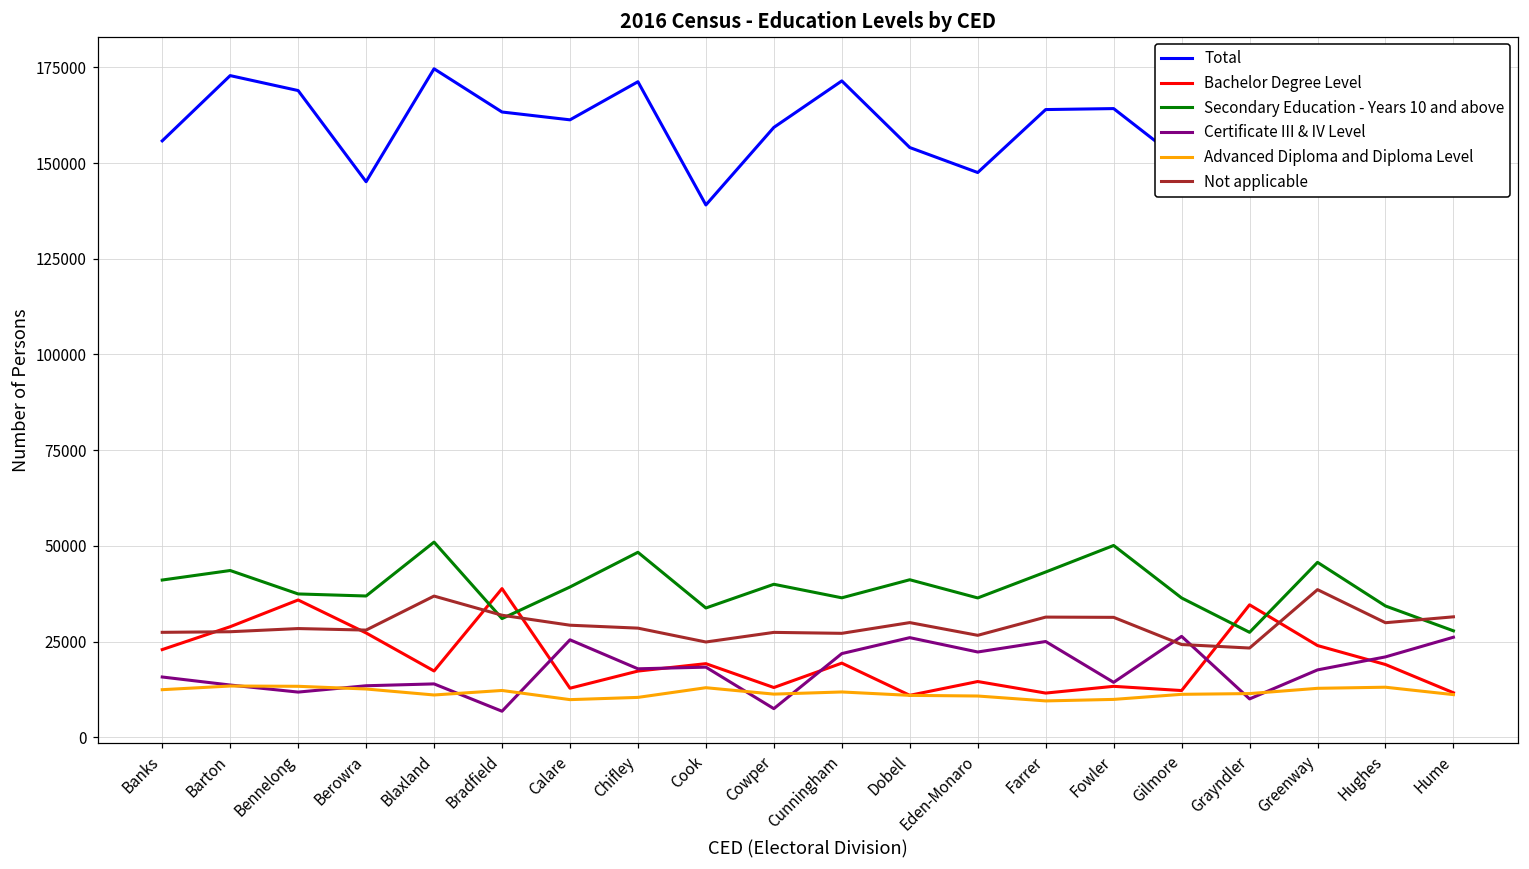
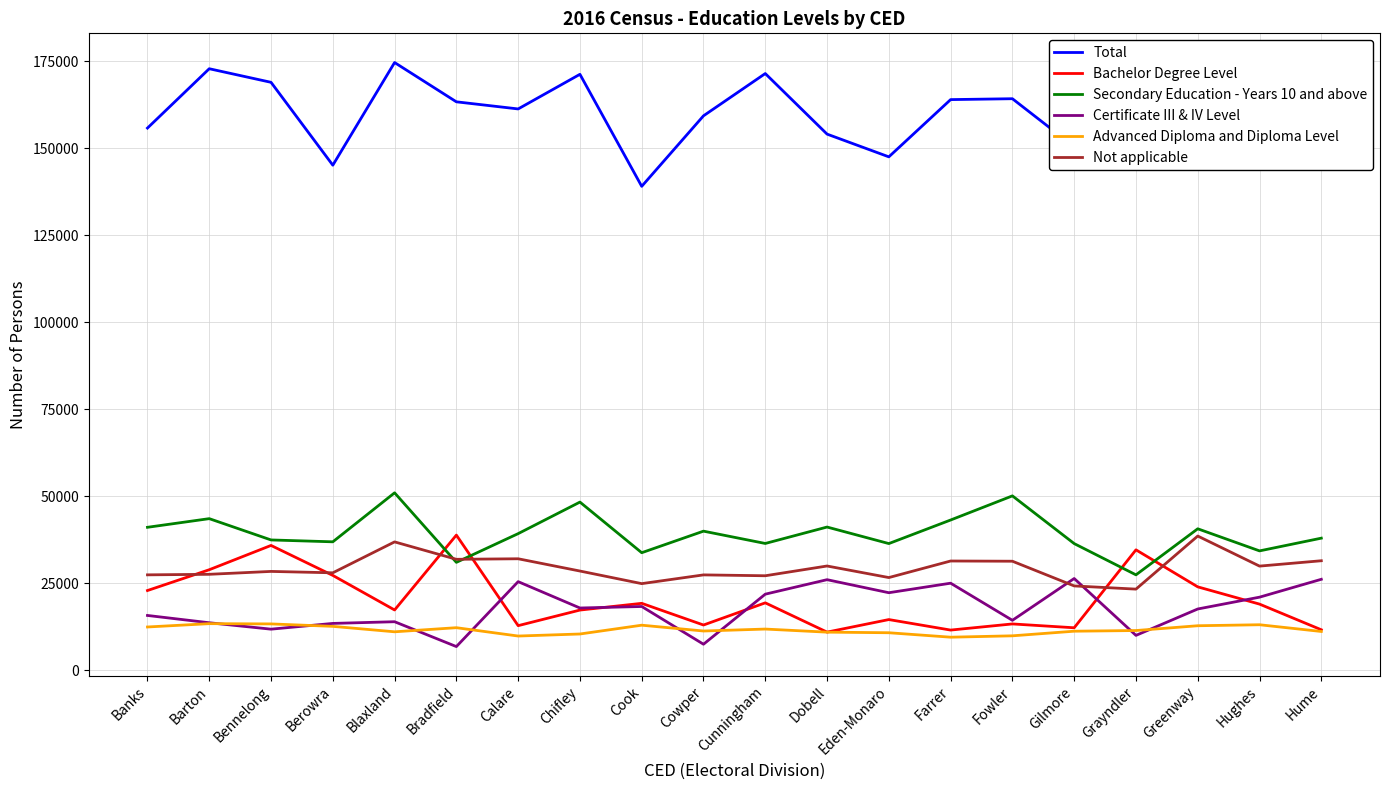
  {
    "Total": {
      "Banks": 156000,
      "Barton": 173000,
      "Bennelong": 169000,
      "Berowra": 145000,
      "Blaxland": 175000,
      "Bradfield": 163000,
      "Calare": 161000,
      "Chifley": 171000,
      "Cook": 139000,
      "Cowper": 159000,
      "Cunningham": 171000,
      "Dobell": 154000,
      "Eden-Monaro": 148000,
      "Farrer": 164000,
      "Fowler": 164000
    },
    "Bachelor Degree Level": {
      "Banks": 23000,
      "Barton": 29000,
      "Bennelong": 36000,
      "Berowra": 27000,
      "Blaxland": 17000,
      "Bradfield": 39000,
      "Calare": 13000,
      "Cook": 19000,
      "Cowper": 13000,
      "Cunningham": 19000,
      "Eden-Monaro": 15000,
      "Farrer": 12000,
      "Fowler": 13000,
      "Gilmore": 12000,
      "Grayndler": 35000,
      "Greenway": 24000,
      "Hughes": 19000
    },
    "Secondary Education - Years 10 and above": {
      "Banks": 41000,
      "Barton": 44000,
      "Bennelong": 37000,
      "Berowra": 37000,
      "Blaxland": 51000,
      "Bradfield": 31000,
      "Calare": 39000,
      "Chifley": 48000,
      "Cook": 34000,
      "Cowper": 40000,
      "Cunningham": 36000,
      "Dobell": 41000,
      "Eden-Monaro": 36000,
      "Farrer": 43000,
      "Fowler": 50000,
      "Gilmore": 36000,
      "Grayndler": 27000,
-     "Greenway": 46000,
+     "Greenway": 41000,
      "Hughes": 34000,
-     "Hume": 28000
+     "Hume": 38000
    },
    "Certificate III & IV Level": {
      "Banks": 16000,
      "Bennelong": 12000,
      "Berowra": 13000,
      "Blaxland": 14000,
      "Bradfield": 7000,
      "Calare": 25000,
      "Cook": 18000,
      "Cowper": 7000,
      "Cunningham": 22000,
      "Dobell": 26000,
      "Eden-Monaro": 22000,
      "Farrer": 25000,
      "Fowler": 14000,
      "Gilmore": 26000,
      "Grayndler": 10000,
      "Greenway": 18000,
      "Hughes": 21000,
      "Hume": 26000
    },
    "Advanced Diploma and Diploma Level": {
      "Banks": 12000,
      "Bennelong": 13000,
      "Berowra": 13000,
      "Blaxland": 11000,
      "Bradfield": 12000,
      "Calare": 10000,
      "Chifley": 10000,
      "Cook": 13000,
      "Cowper": 11000,
      "Cunningham": 12000,
      "Eden-Monaro": 11000,
      "Farrer": 9000,
      "Fowler": 10000,
      "Gilmore": 11000,
      "Grayndler": 11000,
      "Greenway": 13000,
      "Hughes": 13000
    },
    "Not applicable": {
      "Banks": 27000,
      "Barton": 28000,
      "Bennelong": 28000,
      "Berowra": 28000,
      "Blaxland": 37000,
      "Bradfield": 32000,
-     "Calare": 29000,
+     "Calare": 32000,
      "Chifley": 29000,
      "Cook": 25000,
      "Cowper": 27000,
      "Cunningham": 27000,
      "Dobell": 30000,
      "Eden-Monaro": 27000,
      "Farrer": 31000,
      "Fowler": 31000,
      "Gilmore": 24000,
      "Grayndler": 23000,
      "Greenway": 39000,
      "Hughes": 30000,
      "Hume": 31000
    }
  }
